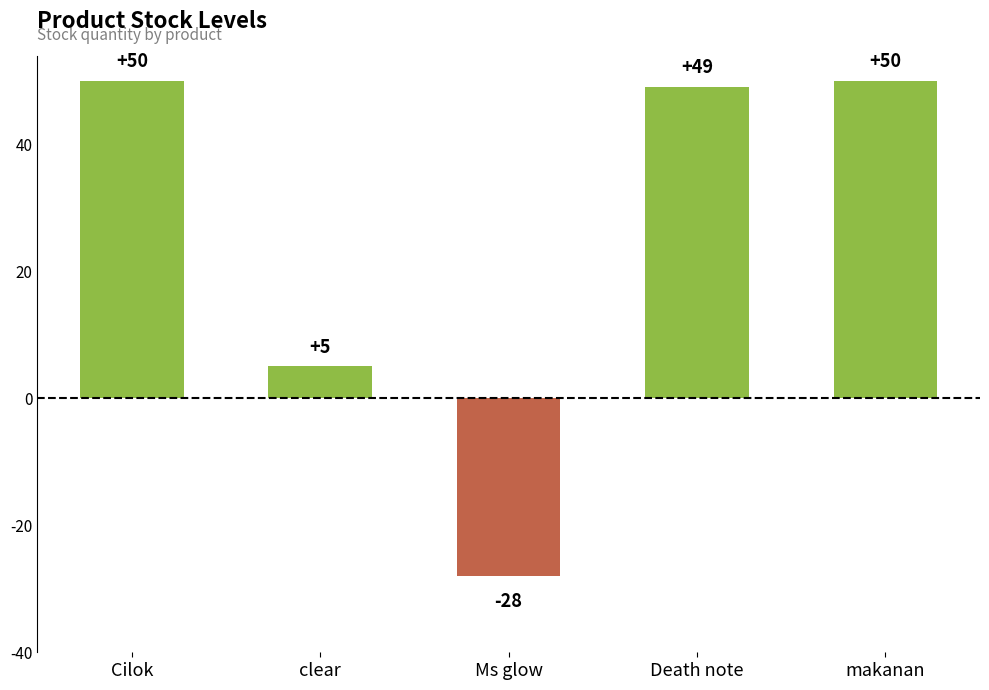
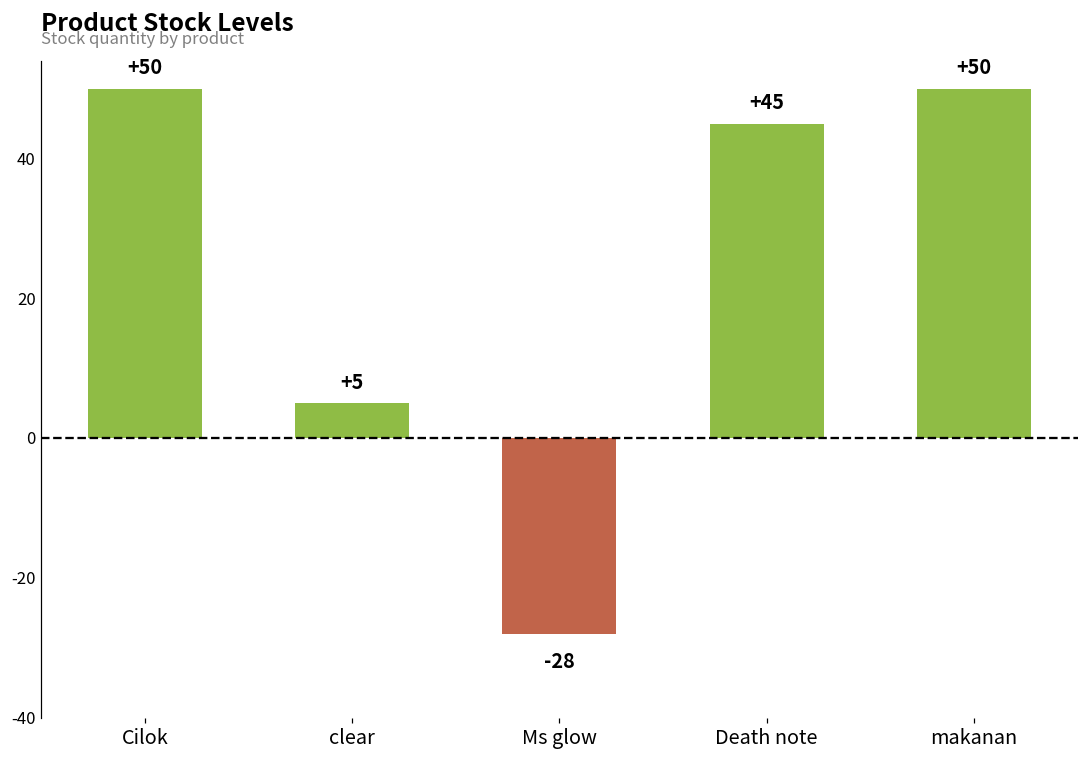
  {
    "Cilok": "+50",
    "clear": "+5",
    "Ms glow": "-28",
-   "Death note": "+49",
+   "Death note": "+45",
    "makanan": "+50"
  }
